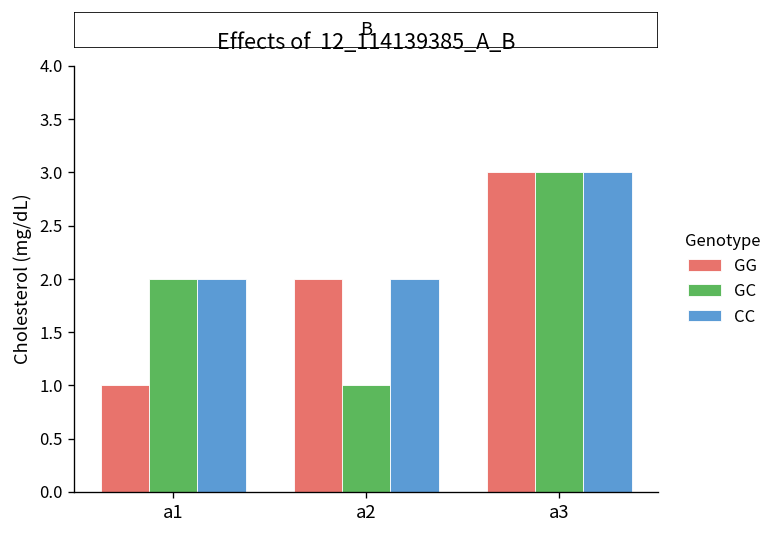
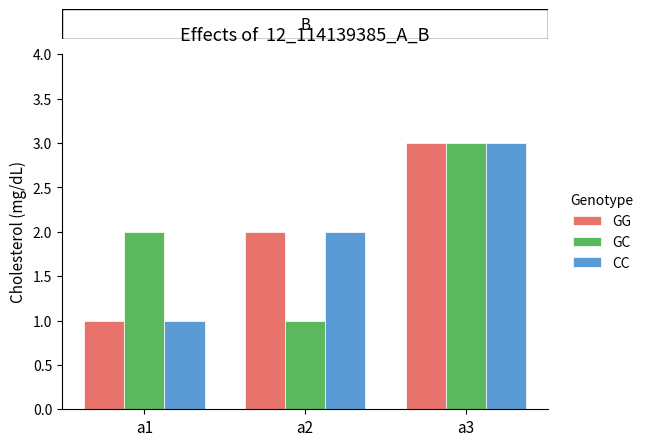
  {
    "GG": {
      "a1": 1,
      "a2": 2,
      "a3": 3
    },
    "GC": {
      "a1": 2,
      "a2": 1,
      "a3": 3
    },
    "CC": {
-     "a1": 2,
+     "a1": 1,
      "a2": 2,
      "a3": 3
    }
  }
